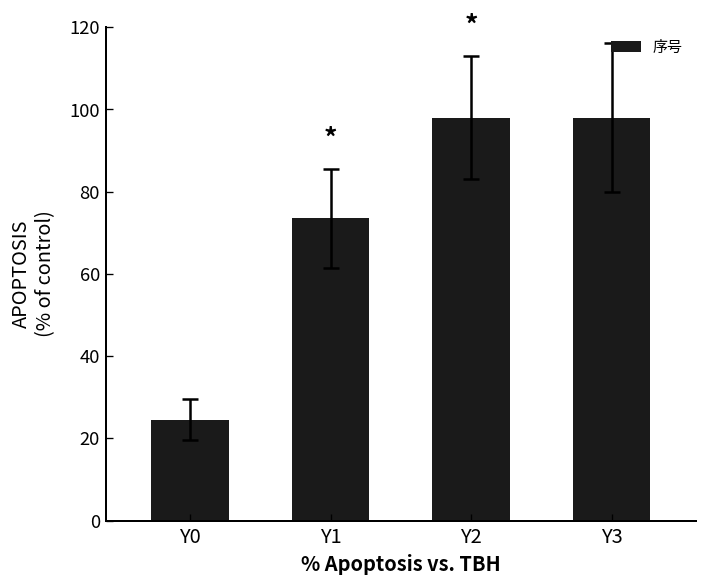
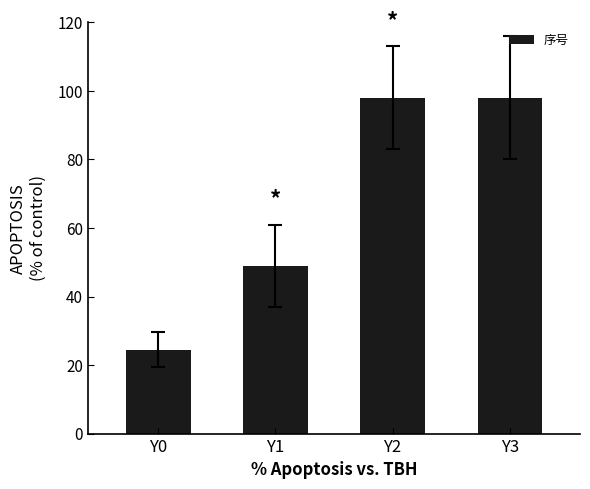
  {
    "序号": {
      "Y0": 25,
-     "Y1": 74,
+     "Y1": 49,
      "Y2": 98,
      "Y3": 98
    }
  }
